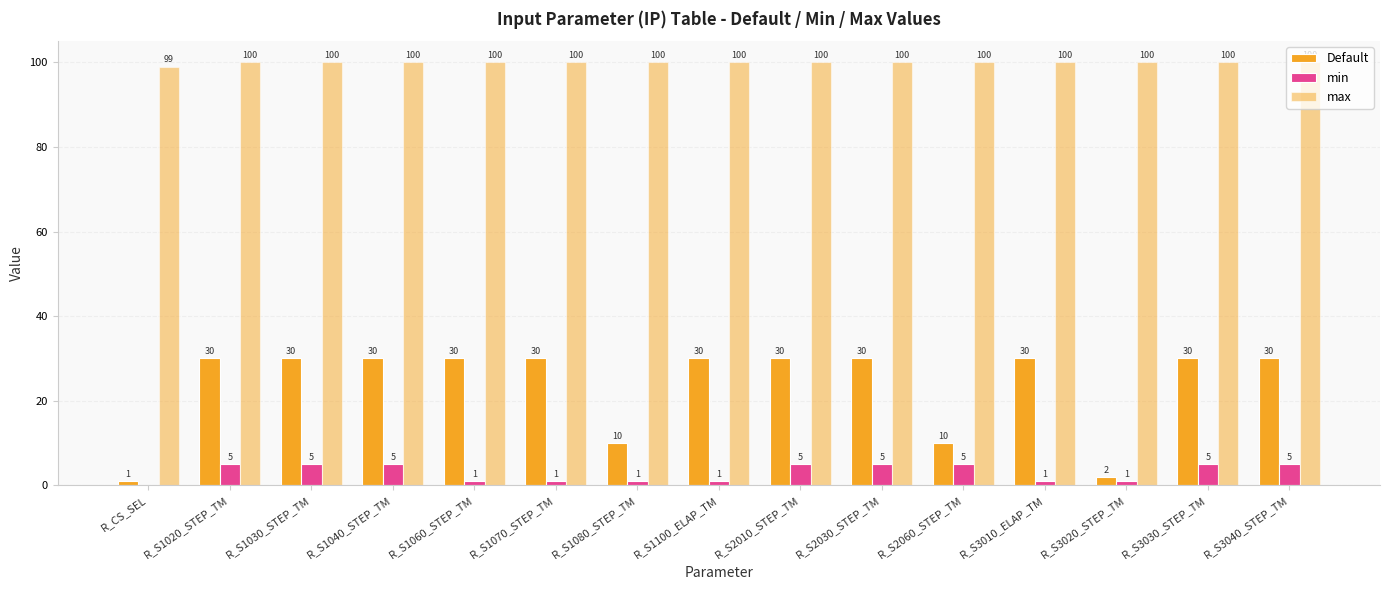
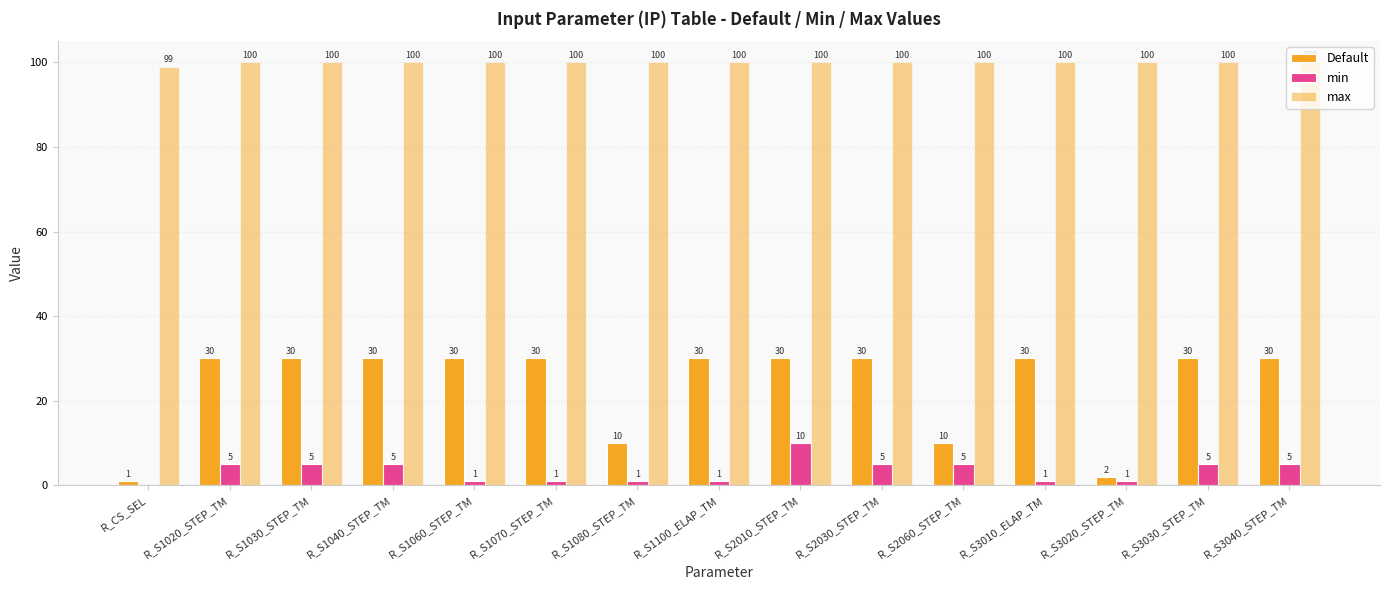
  {
    "min": {
      "R_S1020_STEP_TM": 5,
      "R_S1030_STEP_TM": 5,
      "R_S1040_STEP_TM": 5,
      "R_S1060_STEP_TM": 1,
      "R_S1070_STEP_TM": 1,
      "R_S1080_STEP_TM": 1,
      "R_S1100_ELAP_TM": 1,
-     "R_S2010_STEP_TM": 5,
+     "R_S2010_STEP_TM": 10,
      "R_S2030_STEP_TM": 5,
      "R_S2060_STEP_TM": 5,
      "R_S3010_ELAP_TM": 1,
      "R_S3020_STEP_TM": 1,
      "R_S3030_STEP_TM": 5,
      "R_S3040_STEP_TM": 5
    }
  }
